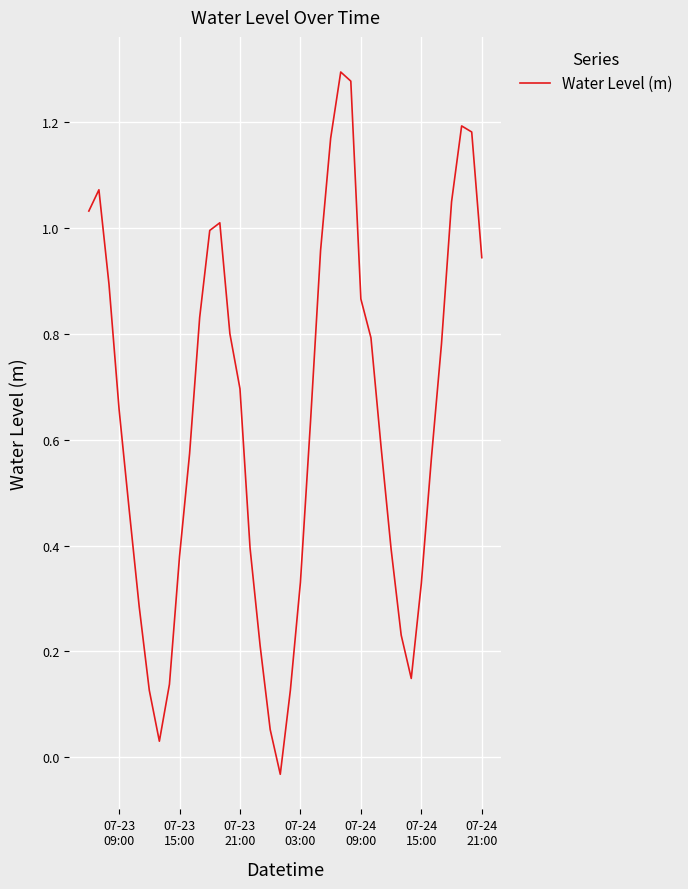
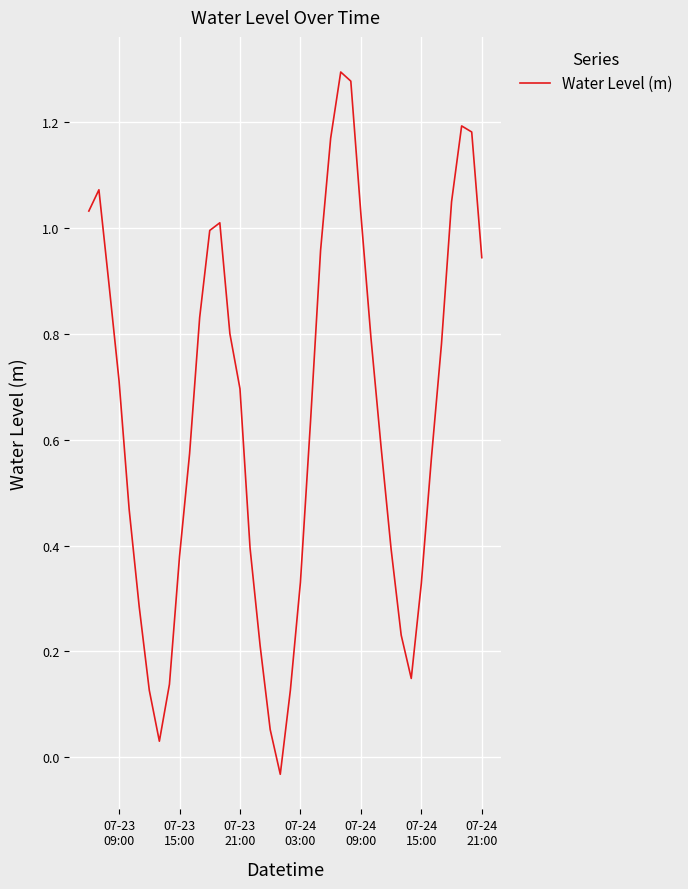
  {
-   "07-23 09:00": 0.66,
+   "07-23 09:00": 0.71,
    "07-23 15:00": 0.38,
    "07-23 21:00": 0.70,
    "07-24 03:00": 0.33,
-   "07-24 09:00": 0.87,
+   "07-24 09:00": 1.03,
    "07-24 15:00": 0.33,
    "07-24 21:00": 0.94
  }
